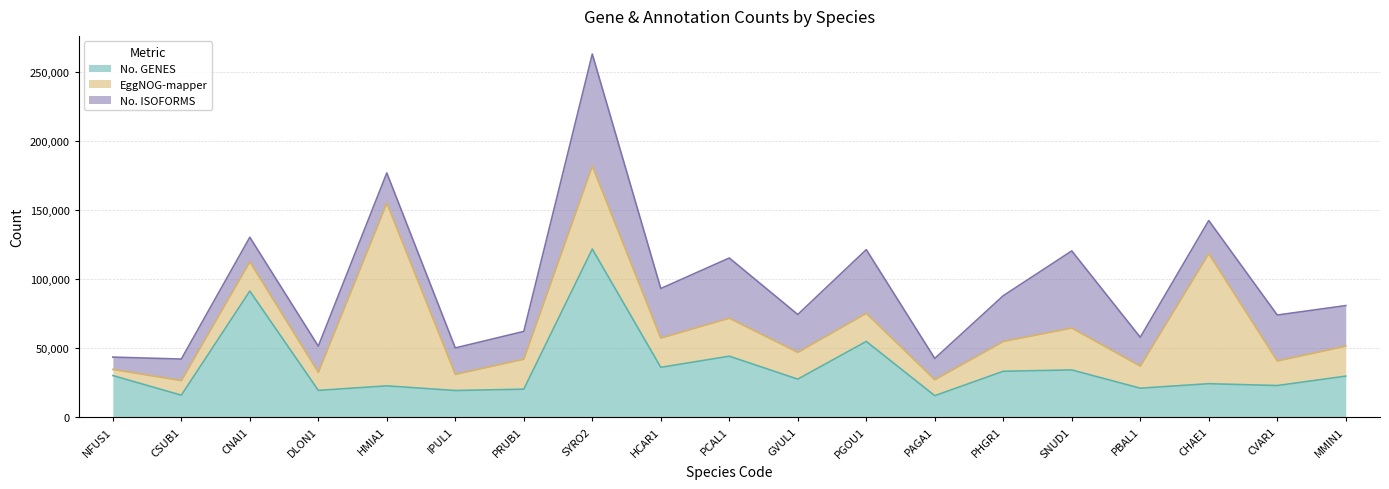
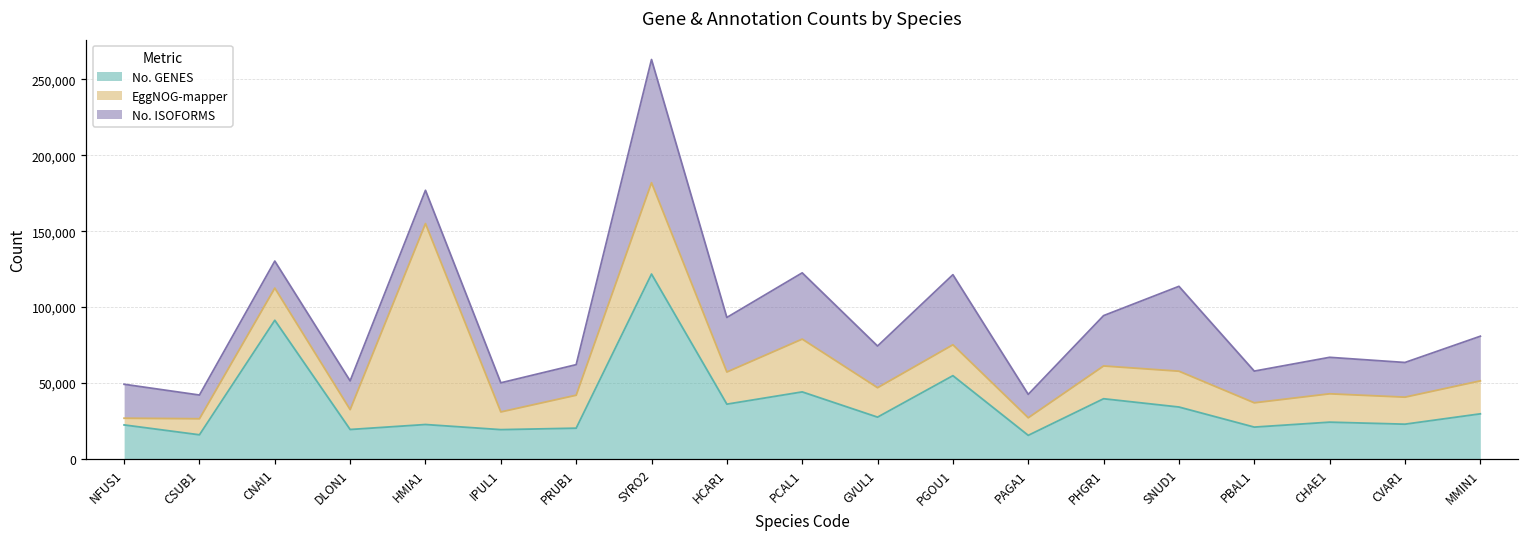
  {
    "No. GENES": {
-     "NFUS1": "30,000",
+     "NFUS1": "22,000",
      "CSUB1": "16,000",
      "CNAI1": "91,000",
      "DLON1": "19,000",
      "HMIA1": "23,000",
      "IPUL1": "19,000",
      "PRUB1": "20,000",
      "SYRO2": "122,000",
      "HCAR1": "36,000",
      "PCAL1": "44,000",
      "GVUL1": "27,000",
      "PGOU1": "55,000",
      "PAGA1": "16,000",
-     "PHGR1": "33,000",
+     "PHGR1": "40,000",
      "SNUD1": "34,000",
      "PBAL1": "21,000",
      "CHAE1": "24,000",
      "CVAR1": "23,000",
      "MMIN1": "30,000"
    },
    "EggNOG-mapper": {
      "NFUS1": "4,000",
      "CSUB1": "11,000",
      "CNAI1": "21,000",
      "DLON1": "13,000",
      "HMIA1": "132,000",
      "IPUL1": "12,000",
      "PRUB1": "22,000",
      "SYRO2": "60,000",
      "HCAR1": "21,000",
-     "PCAL1": "28,000",
+     "PCAL1": "35,000",
      "GVUL1": "19,000",
      "PGOU1": "20,000",
      "PAGA1": "12,000",
      "PHGR1": "22,000",
-     "SNUD1": "30,000",
+     "SNUD1": "24,000",
      "PBAL1": "16,000",
-     "CHAE1": "94,000",
+     "CHAE1": "19,000",
      "CVAR1": "18,000",
      "MMIN1": "22,000"
    },
    "No. ISOFORMS": {
-     "NFUS1": "9,000",
+     "NFUS1": "22,000",
      "CSUB1": "16,000",
      "CNAI1": "18,000",
      "DLON1": "19,000",
      "HMIA1": "22,000",
      "IPUL1": "19,000",
      "PRUB1": "20,000",
      "SYRO2": "81,000",
      "HCAR1": "36,000",
      "PCAL1": "44,000",
      "GVUL1": "27,000",
      "PGOU1": "46,000",
      "PAGA1": "15,000",
      "PHGR1": "33,000",
      "SNUD1": "56,000",
      "PBAL1": "21,000",
      "CHAE1": "24,000",
-     "CVAR1": "33,000",
+     "CVAR1": "23,000",
      "MMIN1": "29,000"
    }
  }
